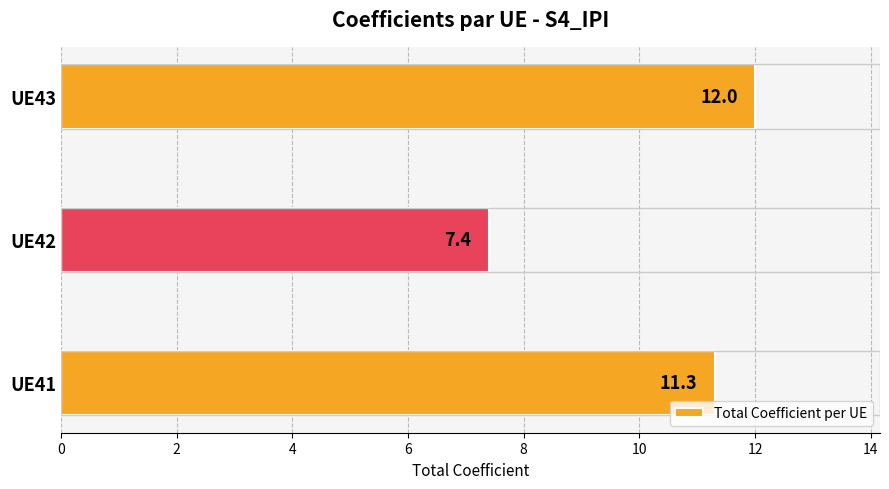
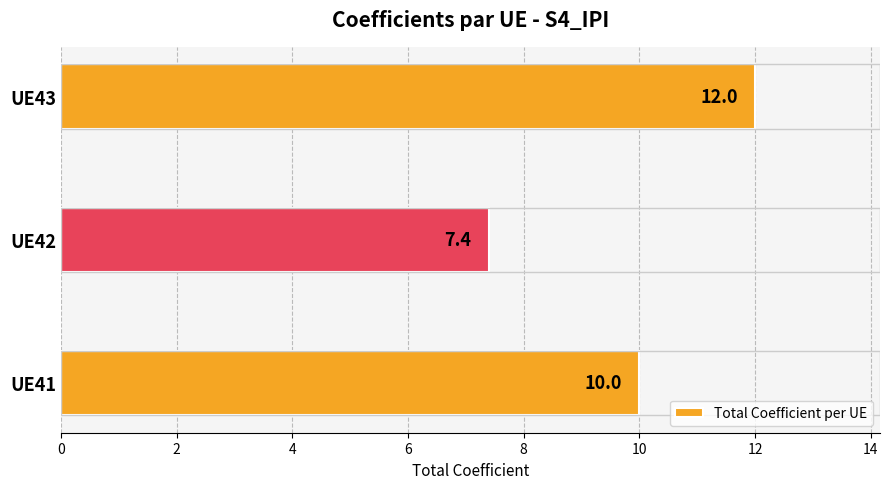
  {
    "UE43": 12.0,
    "UE42": 7.4,
-   "UE41": 11.3
+   "UE41": 10.0
  }
